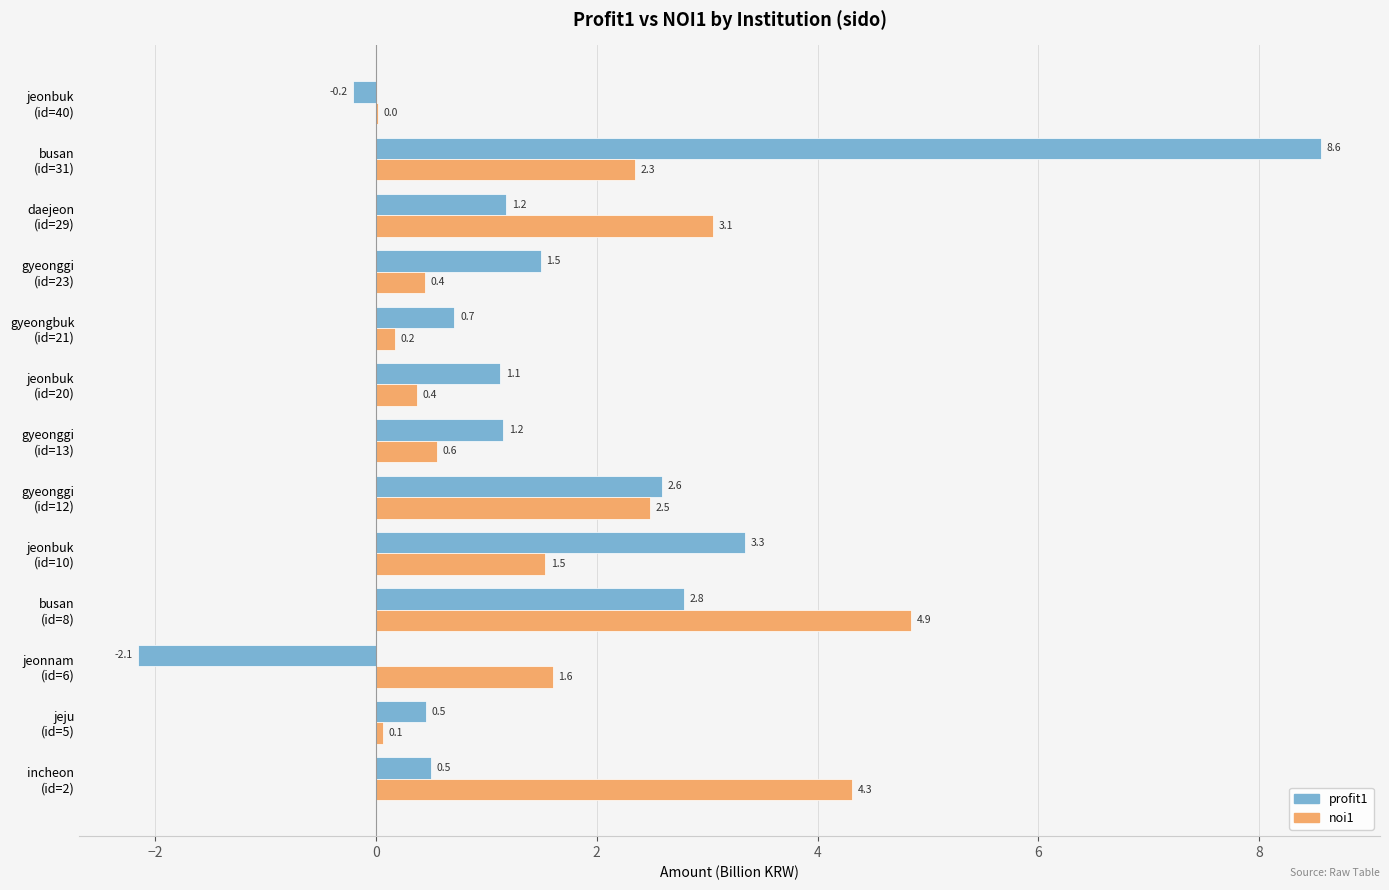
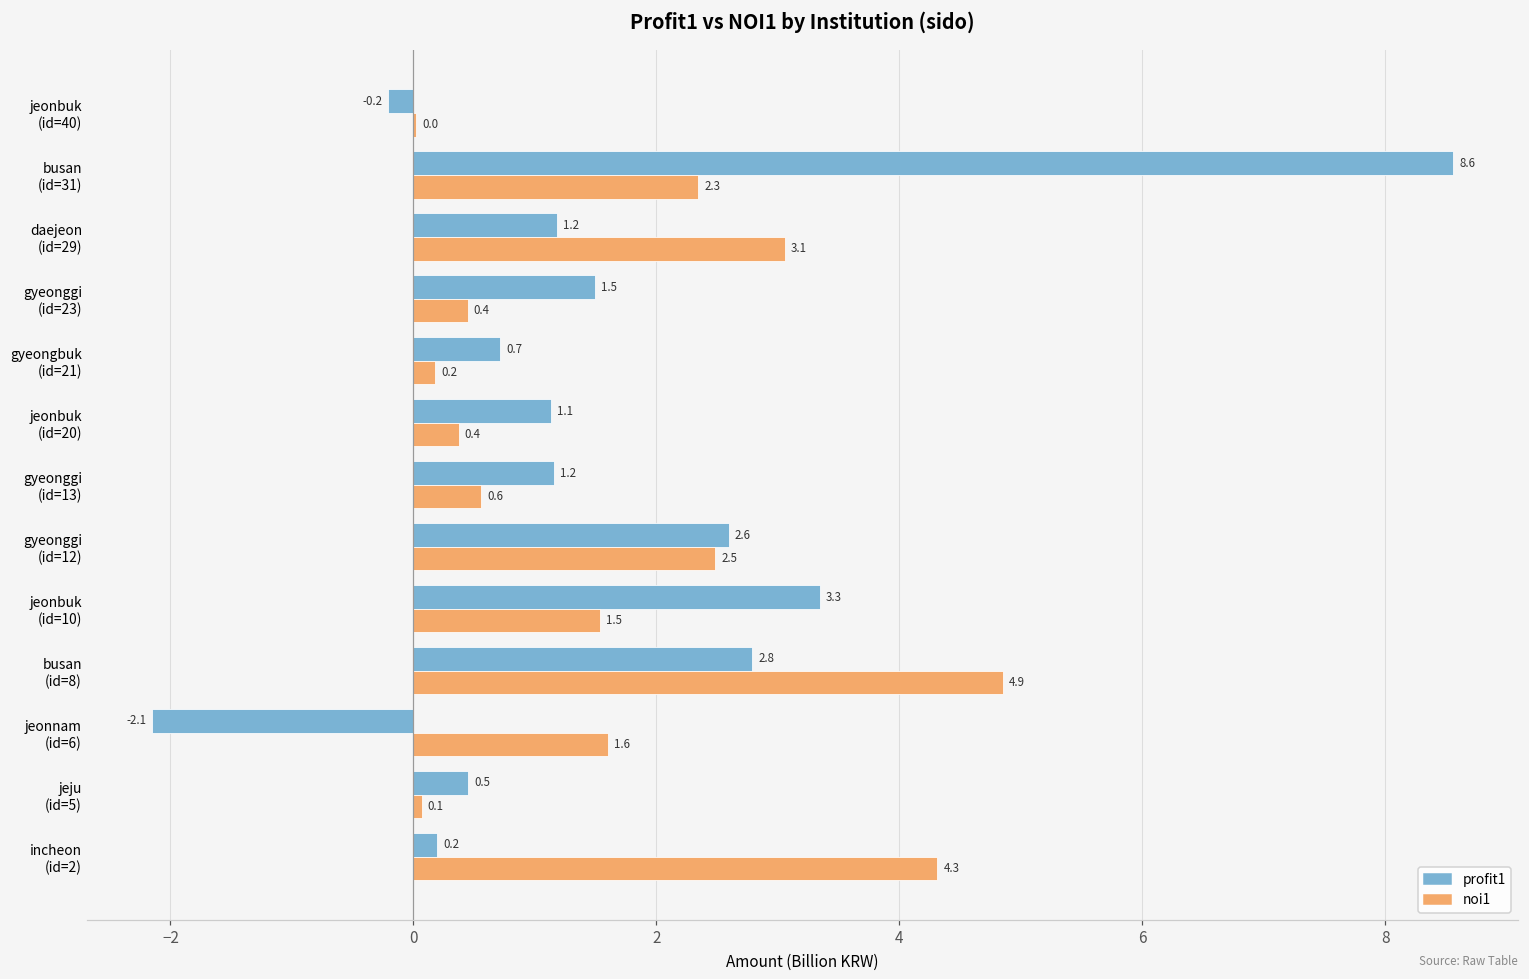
  {
    "profit1": {
      "jeonbuk (id=40)": -0.2,
      "busan (id=31)": 8.6,
      "daejeon (id=29)": 1.2,
      "gyeonggi (id=23)": 1.5,
      "gyeongbuk (id=21)": 0.7,
      "jeonbuk (id=20)": 1.1,
      "gyeonggi (id=13)": 1.2,
      "gyeonggi (id=12)": 2.6,
      "jeonbuk (id=10)": 3.3,
      "busan (id=8)": 2.8,
      "jeonnam (id=6)": -2.1,
      "jeju (id=5)": 0.5,
-     "incheon (id=2)": 0.5
+     "incheon (id=2)": 0.2
    },
    "noi1": {
      "jeonbuk (id=40)": 0.0,
      "busan (id=31)": 2.3,
      "daejeon (id=29)": 3.1,
      "gyeonggi (id=23)": 0.4,
      "gyeongbuk (id=21)": 0.2,
      "jeonbuk (id=20)": 0.4,
      "gyeonggi (id=13)": 0.6,
      "gyeonggi (id=12)": 2.5,
      "jeonbuk (id=10)": 1.5,
      "busan (id=8)": 4.9,
      "jeonnam (id=6)": 1.6,
      "jeju (id=5)": 0.1,
      "incheon (id=2)": 4.3
    }
  }
